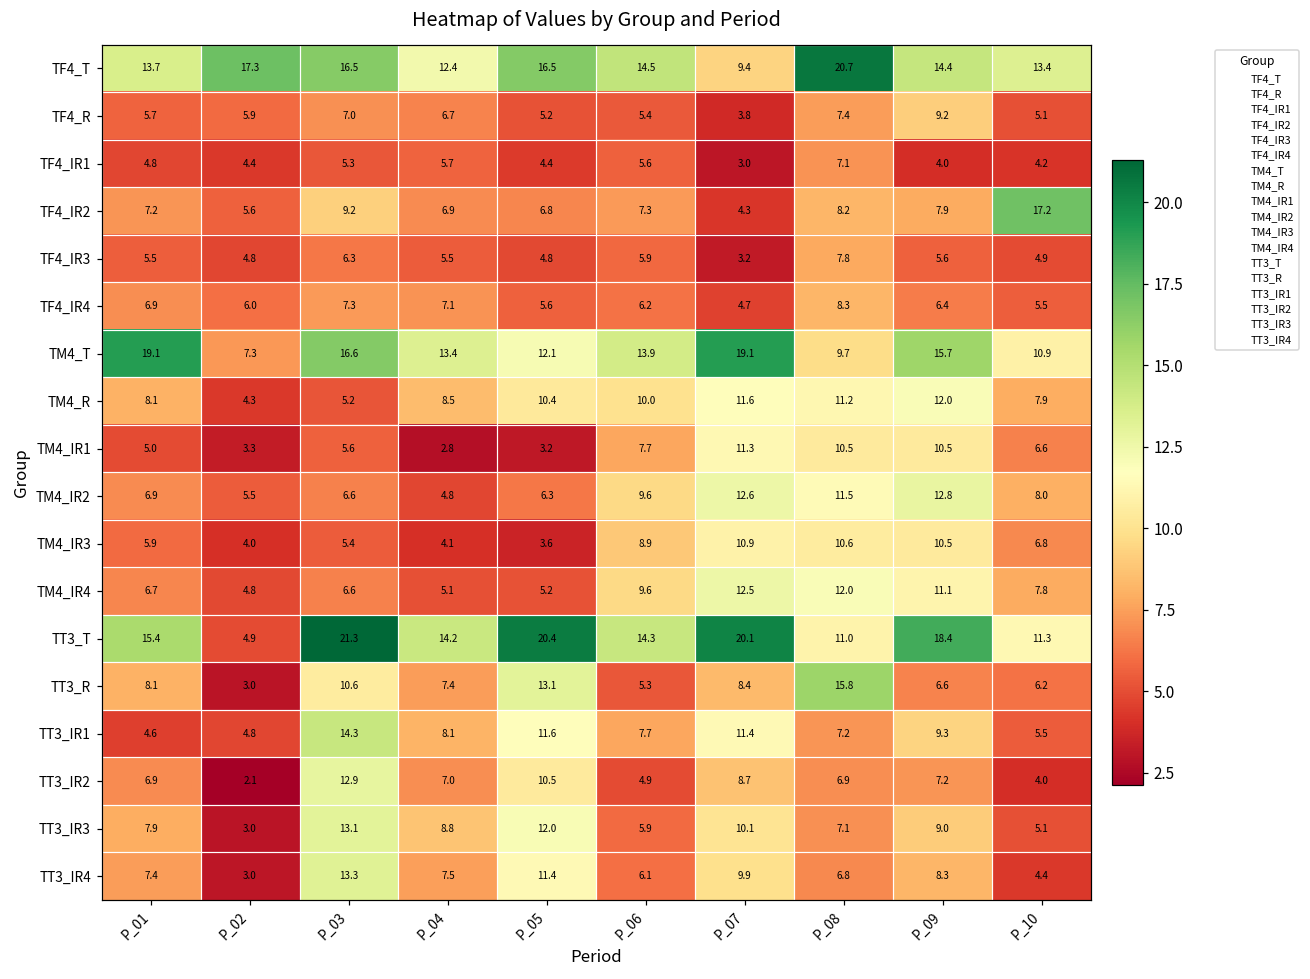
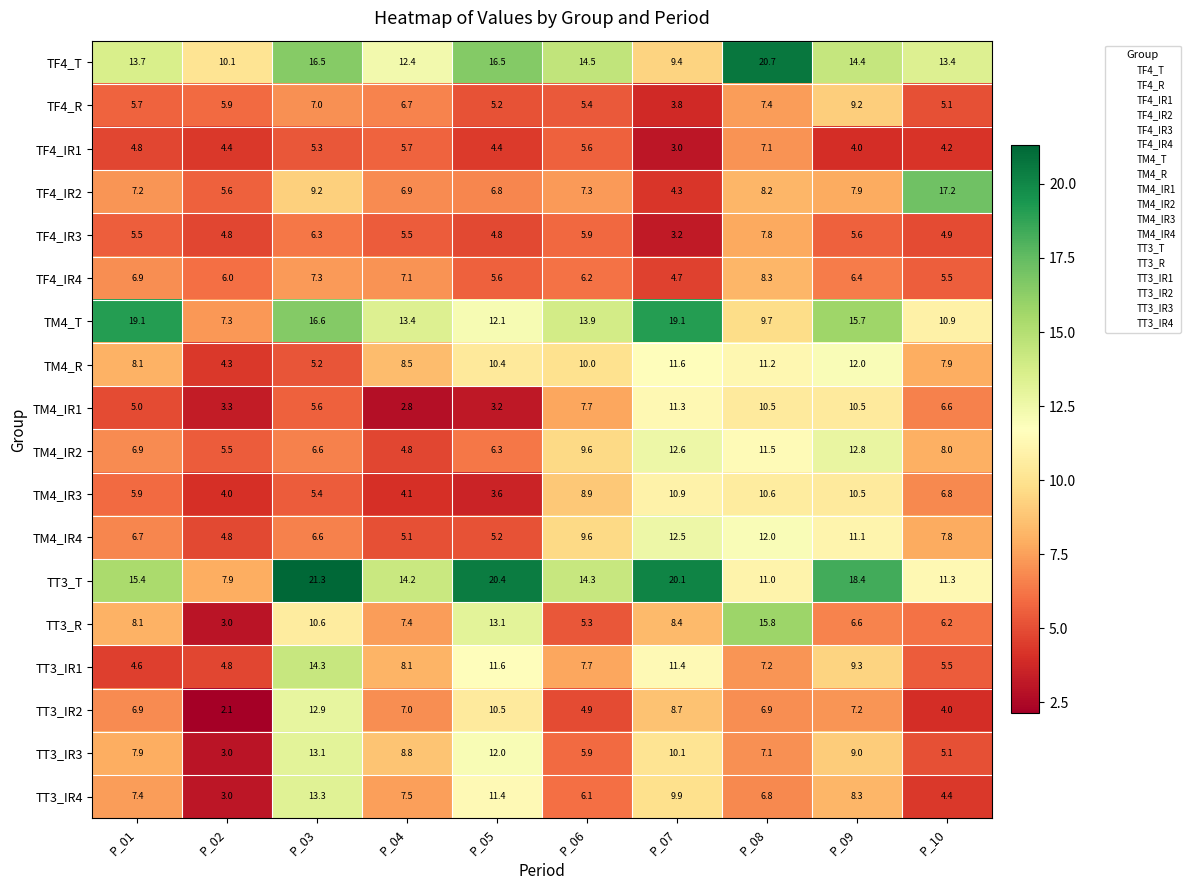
  {
    "TF4_T": {
      "P_01": 13.7,
-     "P_02": 17.3,
+     "P_02": 10.1,
      "P_03": 16.5,
      "P_04": 12.4,
      "P_05": 16.5,
      "P_06": 14.5,
      "P_07": 9.4,
      "P_08": 20.7,
      "P_09": 14.4,
      "P_10": 13.4
    },
    "TF4_R": {
      "P_01": 5.7,
      "P_02": 5.9,
      "P_03": 7.0,
      "P_04": 6.7,
      "P_05": 5.2,
      "P_06": 5.4,
      "P_07": 3.8,
      "P_08": 7.4,
      "P_09": 9.2,
      "P_10": 5.1
    },
    "TF4_IR1": {
      "P_01": 4.8,
      "P_02": 4.4,
      "P_03": 5.3,
      "P_04": 5.7,
      "P_05": 4.4,
      "P_06": 5.6,
      "P_07": 3.0,
      "P_08": 7.1,
      "P_09": 4.0,
      "P_10": 4.2
    },
    "TF4_IR2": {
      "P_01": 7.2,
      "P_02": 5.6,
      "P_03": 9.2,
      "P_04": 6.9,
      "P_05": 6.8,
      "P_06": 7.3,
      "P_07": 4.3,
      "P_08": 8.2,
      "P_09": 7.9,
      "P_10": 17.2
    },
    "TF4_IR3": {
      "P_01": 5.5,
      "P_02": 4.8,
      "P_03": 6.3,
      "P_04": 5.5,
      "P_05": 4.8,
      "P_06": 5.9,
      "P_07": 3.2,
      "P_08": 7.8,
      "P_09": 5.6,
      "P_10": 4.9
    },
    "TF4_IR4": {
      "P_01": 6.9,
      "P_02": 6.0,
      "P_03": 7.3,
      "P_04": 7.1,
      "P_05": 5.6,
      "P_06": 6.2,
      "P_07": 4.7,
      "P_08": 8.3,
      "P_09": 6.4,
      "P_10": 5.5
    },
    "TM4_T": {
      "P_01": 19.1,
      "P_02": 7.3,
      "P_03": 16.6,
      "P_04": 13.4,
      "P_05": 12.1,
      "P_06": 13.9,
      "P_07": 19.1,
      "P_08": 9.7,
      "P_09": 15.7,
      "P_10": 10.9
    },
    "TM4_R": {
      "P_01": 8.1,
      "P_02": 4.3,
      "P_03": 5.2,
      "P_04": 8.5,
      "P_05": 10.4,
      "P_06": 10.0,
      "P_07": 11.6,
      "P_08": 11.2,
      "P_09": 12.0,
      "P_10": 7.9
    },
    "TM4_IR1": {
      "P_01": 5.0,
      "P_02": 3.3,
      "P_03": 5.6,
      "P_04": 2.8,
      "P_05": 3.2,
      "P_06": 7.7,
      "P_07": 11.3,
      "P_08": 10.5,
      "P_09": 10.5,
      "P_10": 6.6
    },
    "TM4_IR2": {
      "P_01": 6.9,
      "P_02": 5.5,
      "P_03": 6.6,
      "P_04": 4.8,
      "P_05": 6.3,
      "P_06": 9.6,
      "P_07": 12.6,
      "P_08": 11.5,
      "P_09": 12.8,
      "P_10": 8.0
    },
    "TM4_IR3": {
      "P_01": 5.9,
      "P_02": 4.0,
      "P_03": 5.4,
      "P_04": 4.1,
      "P_05": 3.6,
      "P_06": 8.9,
      "P_07": 10.9,
      "P_08": 10.6,
      "P_09": 10.5,
      "P_10": 6.8
    },
    "TM4_IR4": {
      "P_01": 6.7,
      "P_02": 4.8,
      "P_03": 6.6,
      "P_04": 5.1,
      "P_05": 5.2,
      "P_06": 9.6,
      "P_07": 12.5,
      "P_08": 12.0,
      "P_09": 11.1,
      "P_10": 7.8
    },
    "TT3_T": {
      "P_01": 15.4,
-     "P_02": 4.9,
+     "P_02": 7.9,
      "P_03": 21.3,
      "P_04": 14.2,
      "P_05": 20.4,
      "P_06": 14.3,
      "P_07": 20.1,
      "P_08": 11.0,
      "P_09": 18.4,
      "P_10": 11.3
    },
    "TT3_R": {
      "P_01": 8.1,
      "P_02": 3.0,
      "P_03": 10.6,
      "P_04": 7.4,
      "P_05": 13.1,
      "P_06": 5.3,
      "P_07": 8.4,
      "P_08": 15.8,
      "P_09": 6.6,
      "P_10": 6.2
    },
    "TT3_IR1": {
      "P_01": 4.6,
      "P_02": 4.8,
      "P_03": 14.3,
      "P_04": 8.1,
      "P_05": 11.6,
      "P_06": 7.7,
      "P_07": 11.4,
      "P_08": 7.2,
      "P_09": 9.3,
      "P_10": 5.5
    },
    "TT3_IR2": {
      "P_01": 6.9,
      "P_02": 2.1,
      "P_03": 12.9,
      "P_04": 7.0,
      "P_05": 10.5,
      "P_06": 4.9,
      "P_07": 8.7,
      "P_08": 6.9,
      "P_09": 7.2,
      "P_10": 4.0
    },
    "TT3_IR3": {
      "P_01": 7.9,
      "P_02": 3.0,
      "P_03": 13.1,
      "P_04": 8.8,
      "P_05": 12.0,
      "P_06": 5.9,
      "P_07": 10.1,
      "P_08": 7.1,
      "P_09": 9.0,
      "P_10": 5.1
    },
    "TT3_IR4": {
      "P_01": 7.4,
      "P_02": 3.0,
      "P_03": 13.3,
      "P_04": 7.5,
      "P_05": 11.4,
      "P_06": 6.1,
      "P_07": 9.9,
      "P_08": 6.8,
      "P_09": 8.3,
      "P_10": 4.4
    }
  }
